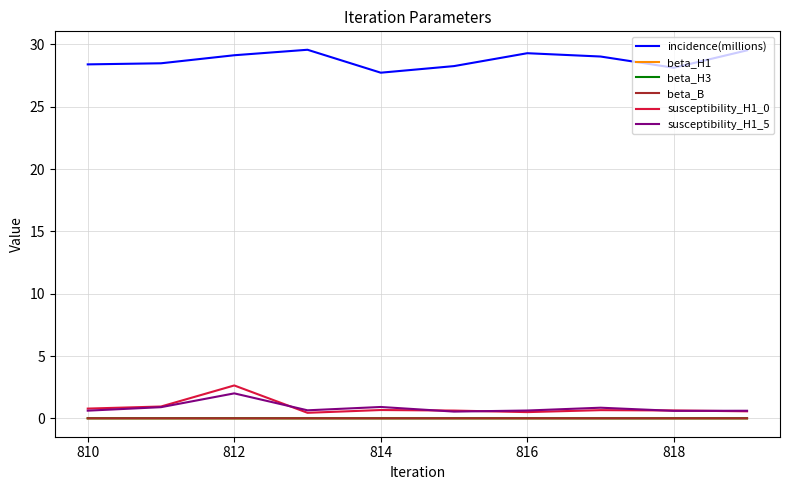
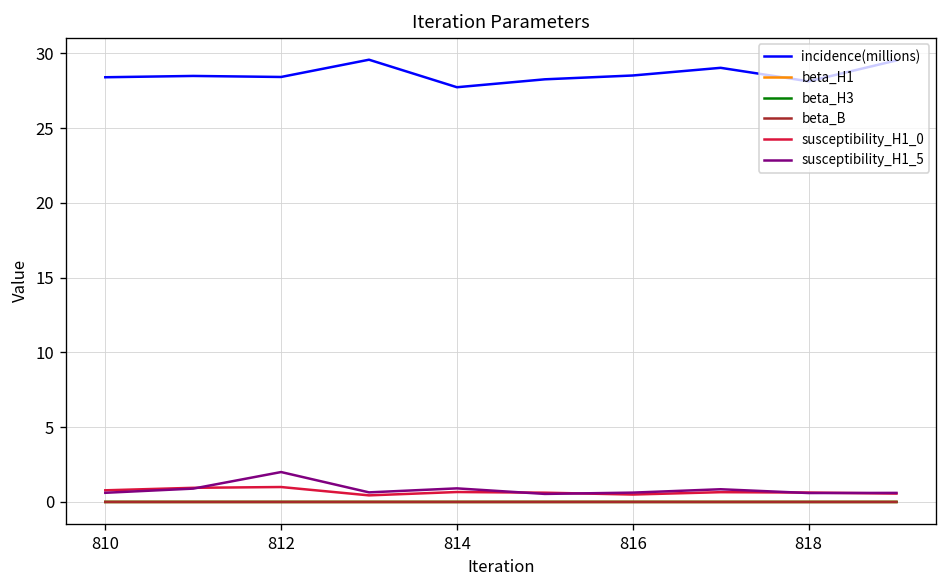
  {
    "incidence(millions)": {
      "810": 28.4,
-     "812": 29.1,
+     "812": 28.4,
      "814": 27.7,
-     "816": 29.3
+     "816": 28.5
    },
    "beta_B": {
      "810": 0.0,
      "812": 0.0,
      "814": 0.0,
      "816": 0.0,
      "818": 0.0
    },
    "susceptibility_H1_0": {
-     "812": 2.6,
+     "812": 1.0,
      "814": 0.7
    },
    "susceptibility_H1_5": {
      "812": 2.0,
      "814": 0.9
    }
  }
